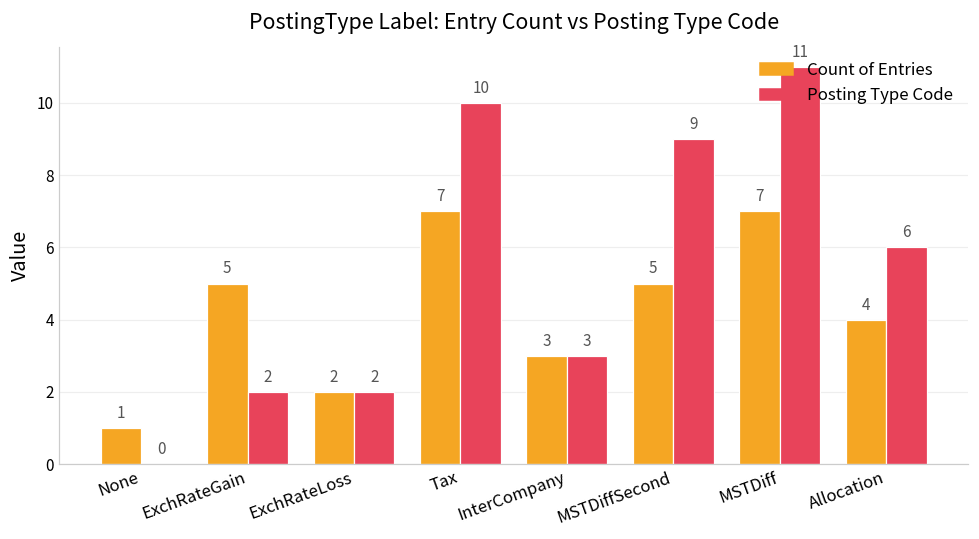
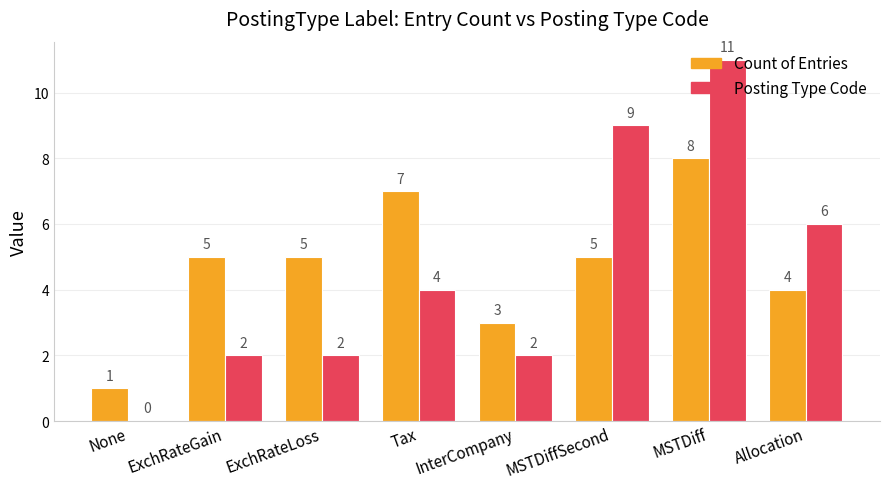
  {
    "Count of Entries": {
      "None": 1,
      "ExchRateGain": 5,
-     "ExchRateLoss": 2,
+     "ExchRateLoss": 5,
      "Tax": 7,
      "InterCompany": 3,
      "MSTDiffSecond": 5,
-     "MSTDiff": 7,
+     "MSTDiff": 8,
      "Allocation": 4
    },
    "Posting Type Code": {
      "None": 0,
      "ExchRateGain": 2,
      "ExchRateLoss": 2,
-     "Tax": 10,
-     "InterCompany": 3,
+     "Tax": 4,
+     "InterCompany": 2,
      "MSTDiffSecond": 9,
      "MSTDiff": 11,
      "Allocation": 6
    }
  }
